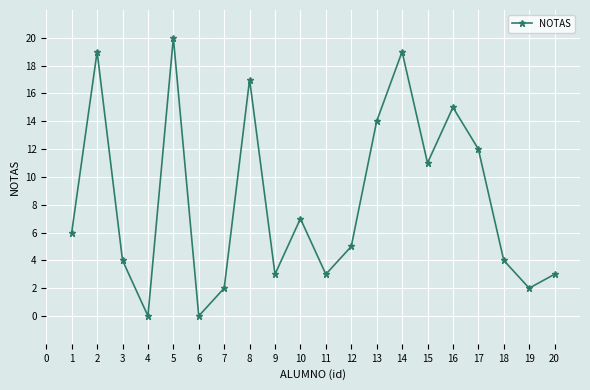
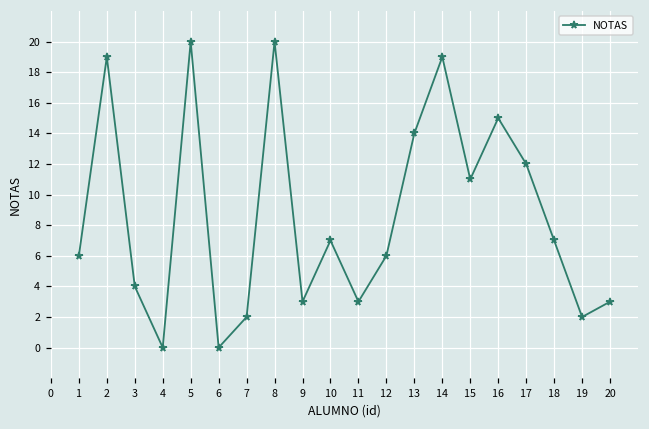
  {
    "1": 6,
    "2": 19,
    "3": 4,
    "4": 0,
    "5": 20,
    "6": 0,
    "7": 2,
-   "8": 17,
+   "8": 20,
    "9": 3,
    "10": 7,
    "11": 3,
-   "12": 5,
+   "12": 6,
    "13": 14,
    "14": 19,
    "15": 11,
    "16": 15,
    "17": 12,
-   "18": 4,
+   "18": 7,
    "19": 2,
    "20": 3
  }
